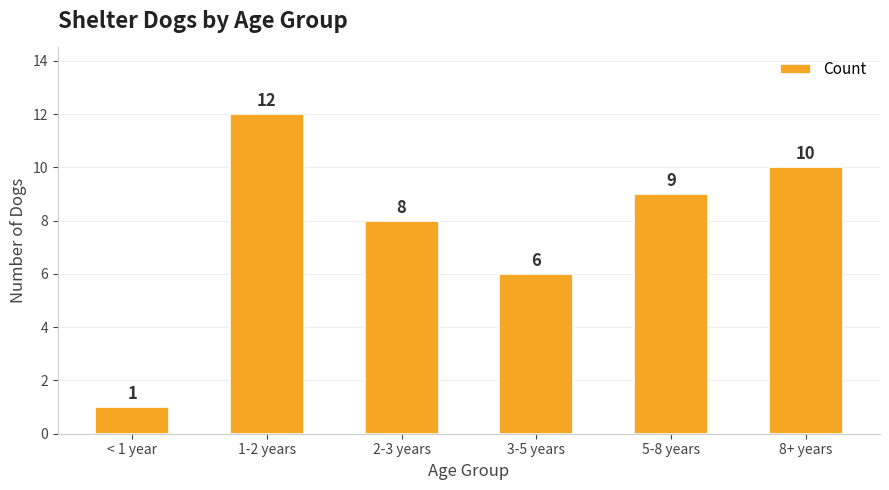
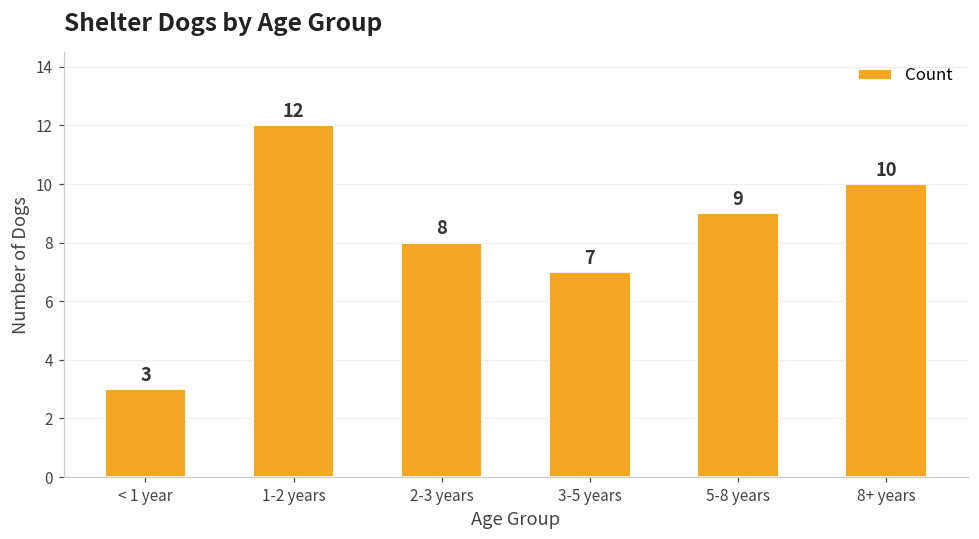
  {
-   "< 1 year": 1,
+   "< 1 year": 3,
    "1-2 years": 12,
    "2-3 years": 8,
-   "3-5 years": 6,
+   "3-5 years": 7,
    "5-8 years": 9,
    "8+ years": 10
  }
